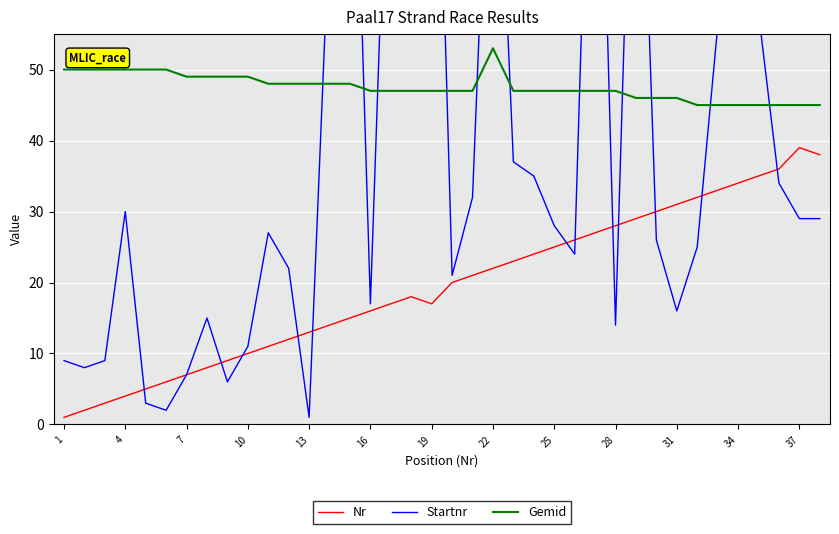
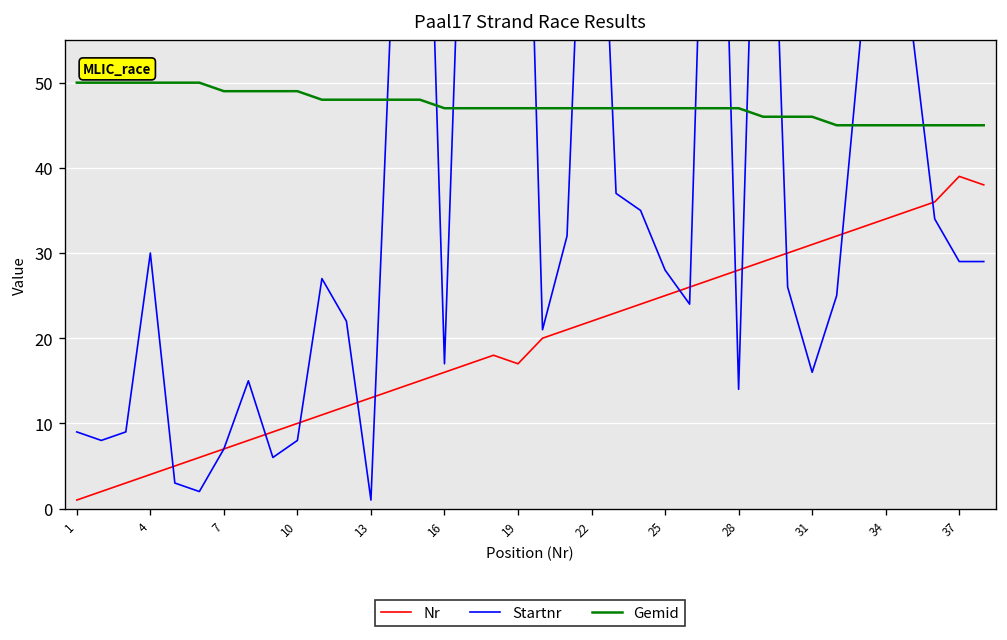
  {
    "Nr": {
      "1": 1,
      "4": 4,
      "10": 10,
      "13": 13,
      "16": 16,
      "19": 17,
      "22": 22,
      "25": 25,
      "28": 28,
      "31": 31,
      "34": 34,
      "37": 39
    },
    "Startnr": {
      "1": 9,
      "4": 30,
-     "10": 11,
+     "10": 8,
      "13": 1,
      "16": 17,
      "25": 28,
      "28": 14,
      "31": 16,
      "37": 29
    },
    "Gemid": {
      "1": 50,
      "4": 50,
      "7": 49,
      "10": 49,
      "13": 48,
      "16": 47,
      "19": 47,
-     "22": 53,
+     "22": 47,
      "25": 47,
      "28": 47,
      "31": 46,
      "34": 45,
      "37": 45
    }
  }
